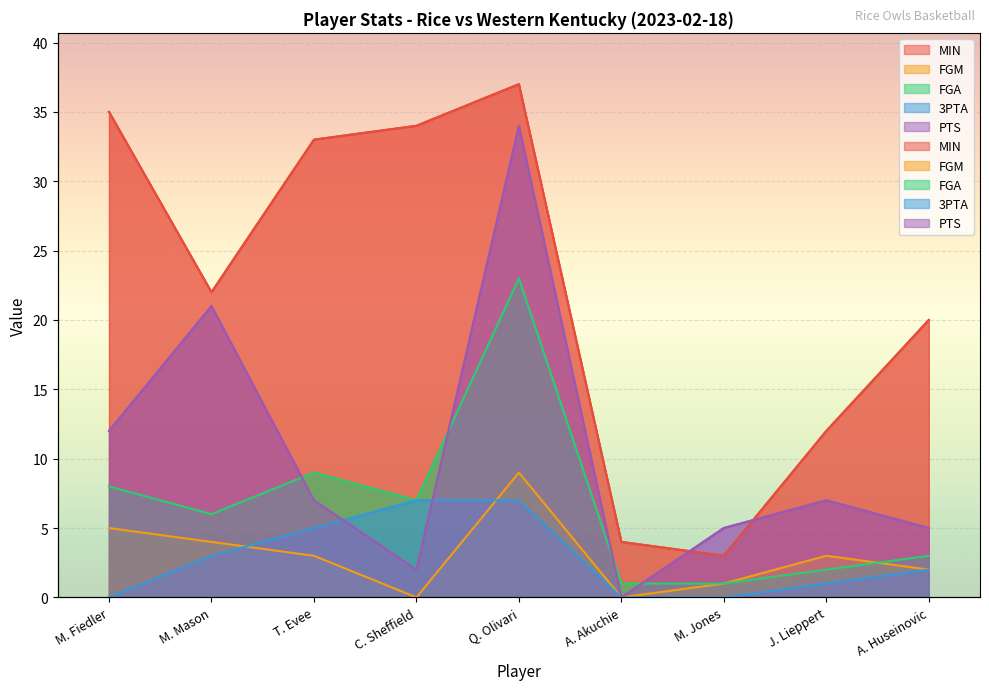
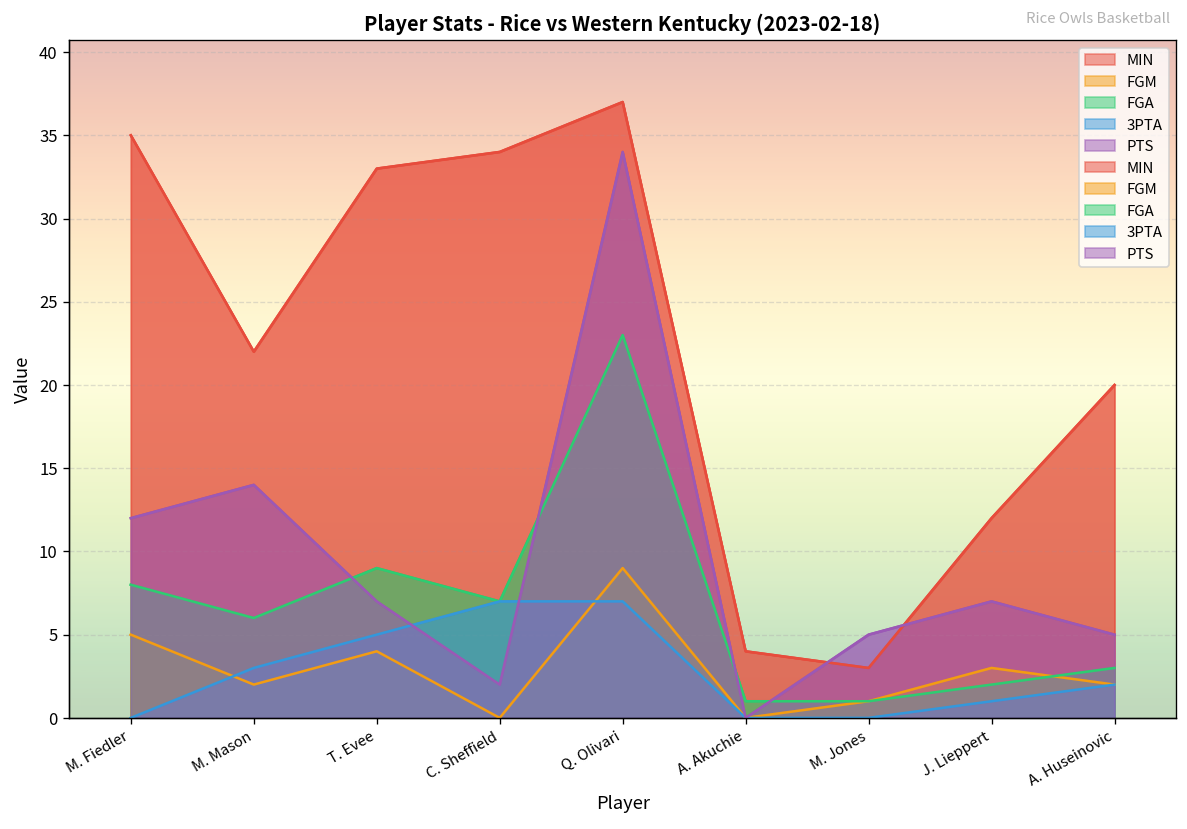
  {
    "MIN": {
      "M. Fiedler": 35,
      "M. Mason": 22,
      "T. Evee": 33,
      "C. Sheffield": 34,
      "Q. Olivari": 37,
      "A. Akuchie": 4,
      "M. Jones": 3,
      "J. Lieppert": 12,
      "A. Huseinovic": 20
    },
    "FGM": {
      "M. Fiedler": 5,
-     "M. Mason": 4,
-     "T. Evee": 3,
+     "M. Mason": 2,
+     "T. Evee": 4,
      "C. Sheffield": 0,
      "Q. Olivari": 9,
      "J. Lieppert": 3
    },
    "FGA": {
      "M. Fiedler": 8,
      "M. Mason": 6,
      "T. Evee": 9,
      "Q. Olivari": 23,
      "A. Akuchie": 1,
      "J. Lieppert": 2,
      "A. Huseinovic": 3
    },
    "3PTA": {
      "M. Fiedler": 0,
      "M. Mason": 3,
      "T. Evee": 5,
      "Q. Olivari": 7,
      "M. Jones": 0,
      "J. Lieppert": 1
    },
    "PTS": {
      "M. Fiedler": 12,
-     "M. Mason": 21,
+     "M. Mason": 14,
      "T. Evee": 7,
      "C. Sheffield": 2,
      "Q. Olivari": 34,
      "M. Jones": 5,
      "J. Lieppert": 7,
      "A. Huseinovic": 5
    }
  }
